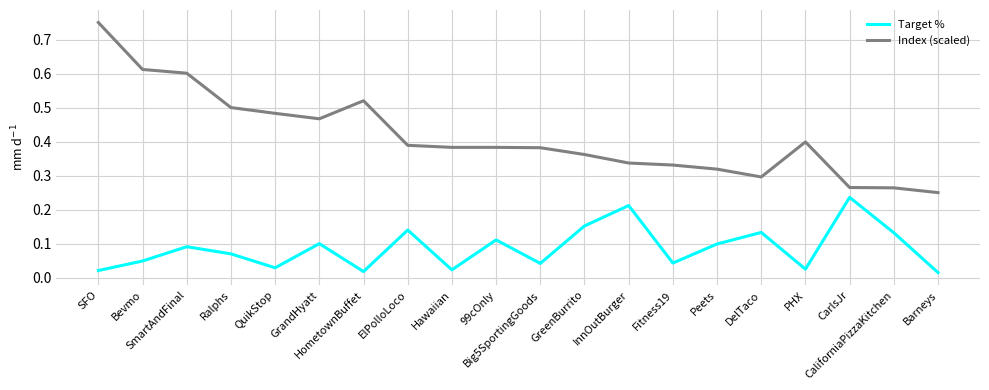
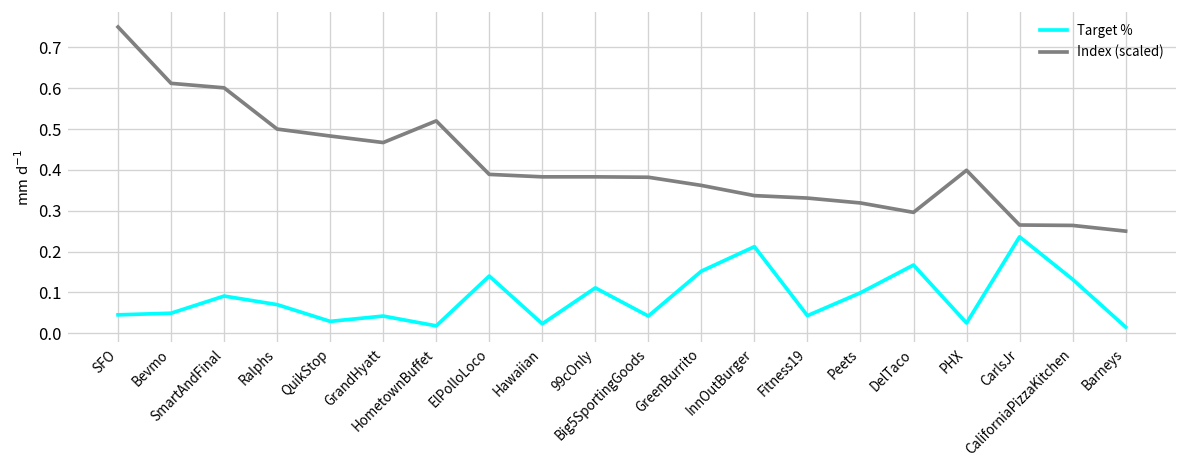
  {
    "Target %": {
-     "SFO": 0.02,
+     "SFO": 0.05,
      "Bevmo": 0.05,
      "SmartAndFinal": 0.09,
      "Ralphs": 0.07,
      "QuikStop": 0.03,
-     "GrandHyatt": 0.10,
+     "GrandHyatt": 0.04,
      "HometownBuffet": 0.02,
      "ElPolloLoco": 0.14,
      "Hawaiian": 0.02,
      "99cOnly": 0.11,
      "Big5SportingGoods": 0.04,
      "GreenBurrito": 0.15,
      "InnOutBurger": 0.21,
      "Fitness19": 0.04,
      "Peets": 0.10,
-     "DelTaco": 0.13,
+     "DelTaco": 0.17,
      "PHX": 0.03,
      "CarlsJr": 0.24,
      "CaliforniaPizzaKitchen": 0.13,
      "Barneys": 0.02
    },
    "Index (scaled)": {
      "SFO": 0.75,
      "Bevmo": 0.61,
      "SmartAndFinal": 0.60,
      "Ralphs": 0.50,
      "QuikStop": 0.48,
      "GrandHyatt": 0.47,
      "HometownBuffet": 0.52,
      "ElPolloLoco": 0.39,
      "Hawaiian": 0.38,
      "99cOnly": 0.38,
      "Big5SportingGoods": 0.38,
      "GreenBurrito": 0.36,
      "InnOutBurger": 0.34,
      "Fitness19": 0.33,
      "Peets": 0.32,
      "DelTaco": 0.30,
      "PHX": 0.40,
      "CarlsJr": 0.27,
      "CaliforniaPizzaKitchen": 0.26,
      "Barneys": 0.25
    }
  }
